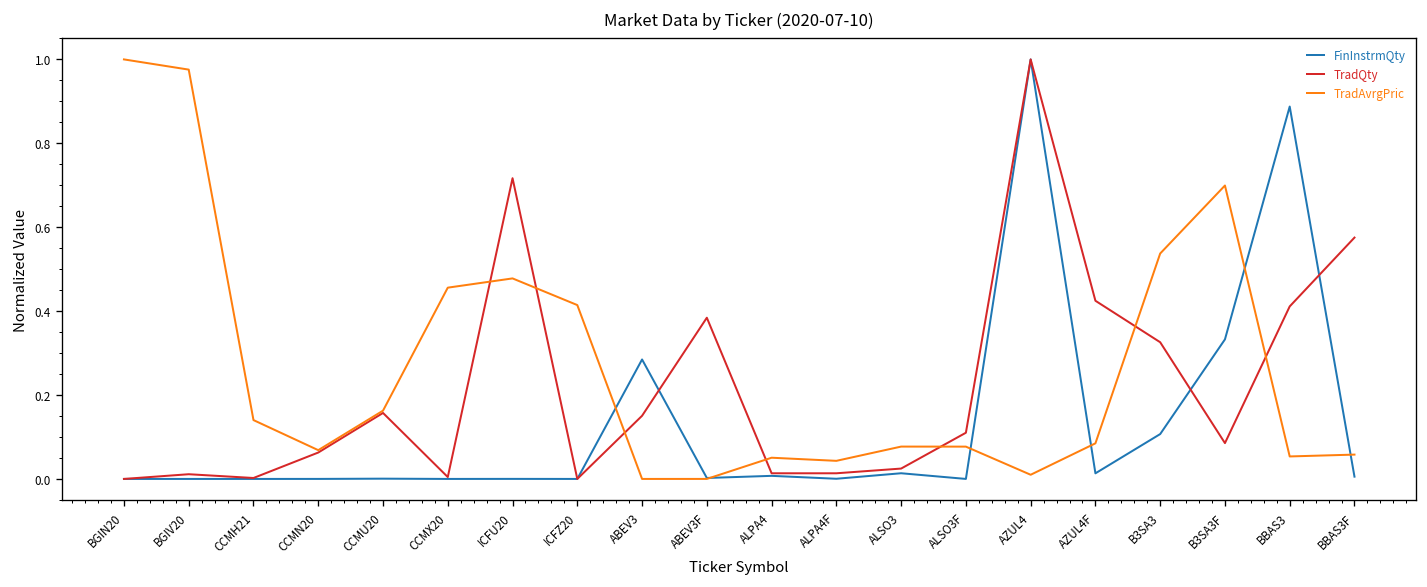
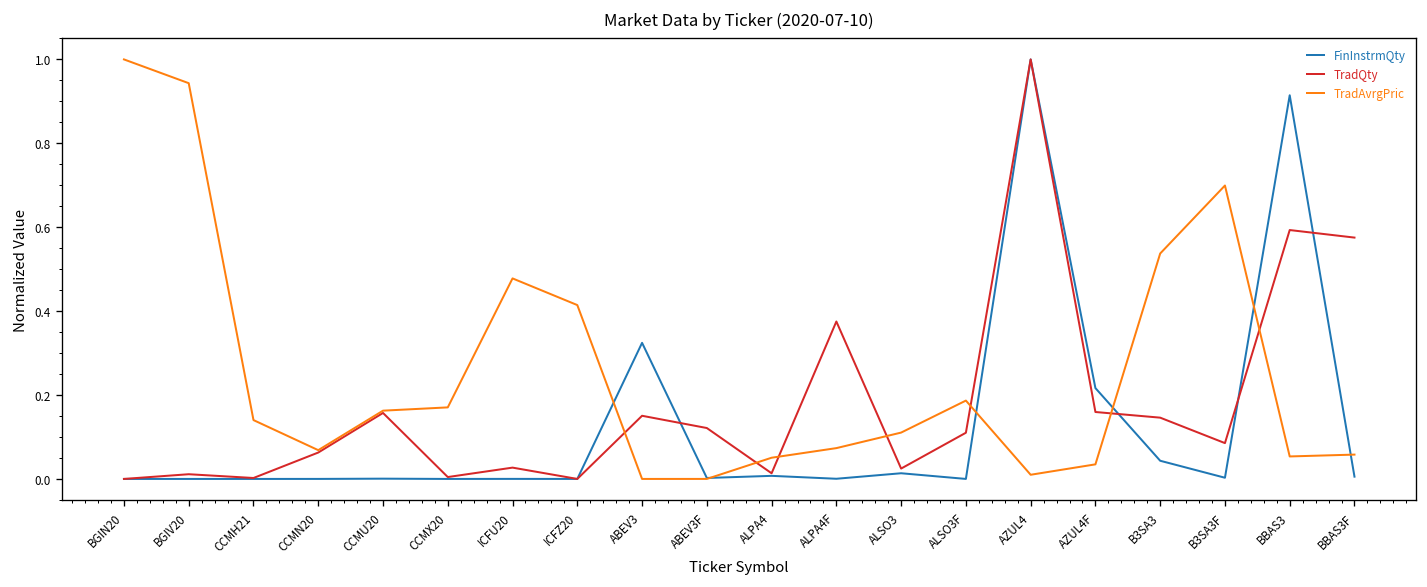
  {
    "FinInstrmQty": {
      "BGIV20": 0.00,
      "CCMN20": 0.00,
      "CCMU20": 0.00,
      "ICFU20": 0.00,
-     "ABEV3": 0.28,
+     "ABEV3": 0.32,
      "ALPA4F": 0.00,
      "ALSO3": 0.01,
      "ALSO3F": 0.00,
-     "AZUL4F": 0.01,
-     "B3SA3": 0.11,
-     "B3SA3F": 0.33,
-     "BBAS3": 0.89,
+     "AZUL4F": 0.22,
+     "B3SA3": 0.04,
+     "B3SA3F": 0.00,
+     "BBAS3": 0.91,
      "BBAS3F": 0.01
    },
    "TradQty": {
      "BGIV20": 0.01,
-     "ICFU20": 0.72,
+     "ICFU20": 0.03,
      "ABEV3": 0.15,
-     "ABEV3F": 0.38,
-     "ALPA4F": 0.01,
+     "ABEV3F": 0.12,
+     "ALPA4F": 0.38,
      "ALSO3": 0.02,
      "ALSO3F": 0.11,
-     "AZUL4F": 0.42,
-     "B3SA3": 0.33,
+     "AZUL4F": 0.16,
+     "B3SA3": 0.15,
      "B3SA3F": 0.09,
-     "BBAS3": 0.41,
+     "BBAS3": 0.59,
      "BBAS3F": 0.58
    },
    "TradAvrgPric": {
      "BGIN20": 1.00,
-     "BGIV20": 0.98,
+     "BGIV20": 0.94,
      "CCMH21": 0.14,
-     "CCMX20": 0.46,
+     "CCMX20": 0.17,
      "ICFU20": 0.48,
      "ICFZ20": 0.41,
      "ABEV3": 0.00,
      "ALPA4": 0.05,
-     "ALPA4F": 0.04,
-     "ALSO3": 0.08,
-     "ALSO3F": 0.08,
+     "ALPA4F": 0.07,
+     "ALSO3": 0.11,
+     "ALSO3F": 0.19,
      "AZUL4": 0.01,
-     "AZUL4F": 0.08,
+     "AZUL4F": 0.03,
      "B3SA3": 0.54,
      "B3SA3F": 0.70,
      "BBAS3": 0.05,
      "BBAS3F": 0.06
    }
  }
